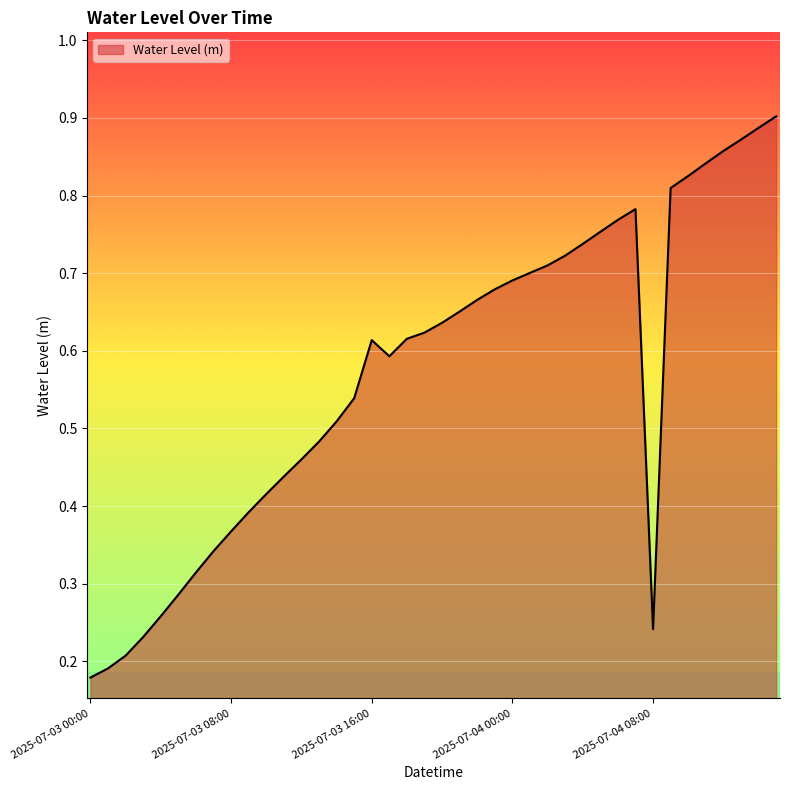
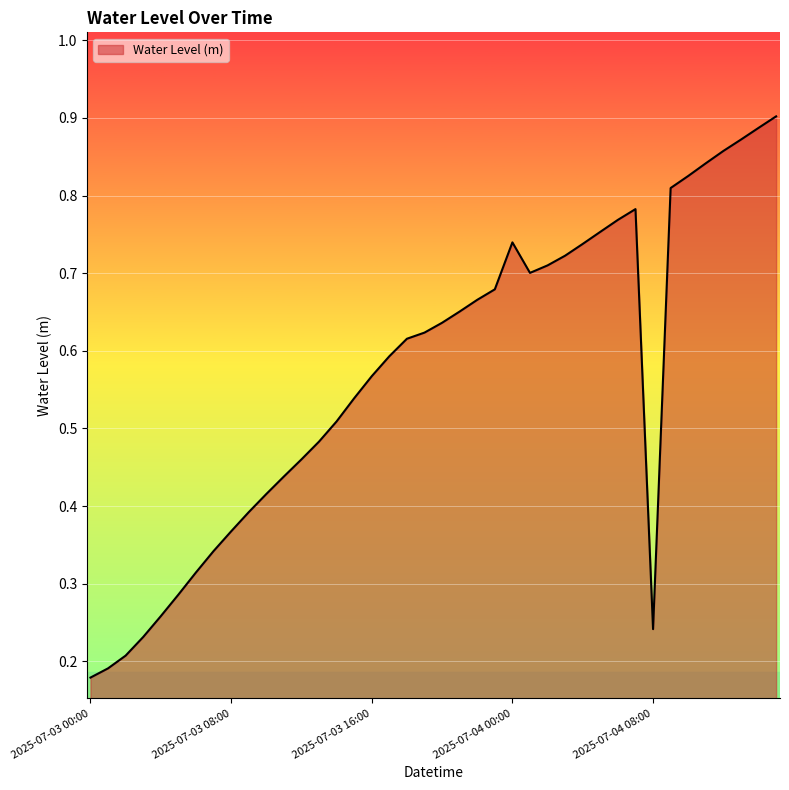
  {
    "2025-07-03 08:00": 0.37,
-   "2025-07-03 16:00": 0.61,
-   "2025-07-04 00:00": 0.69,
+   "2025-07-03 16:00": 0.57,
+   "2025-07-04 00:00": 0.74,
    "2025-07-04 08:00": 0.24
  }
